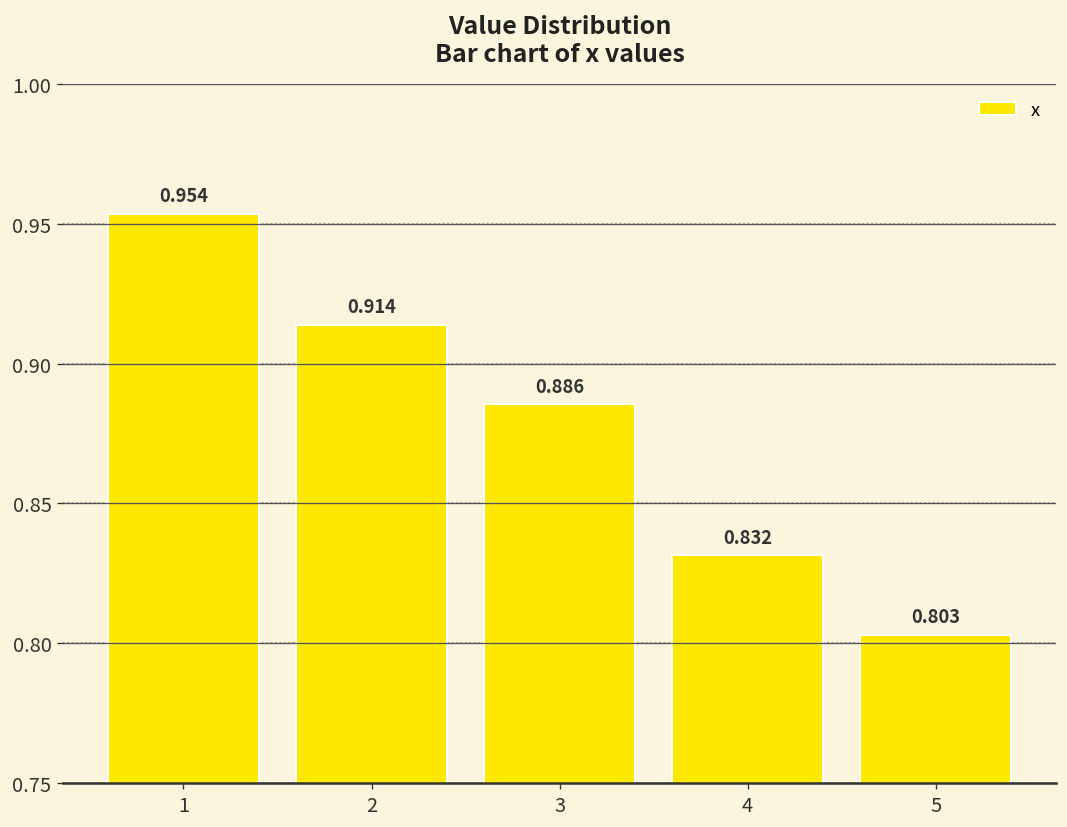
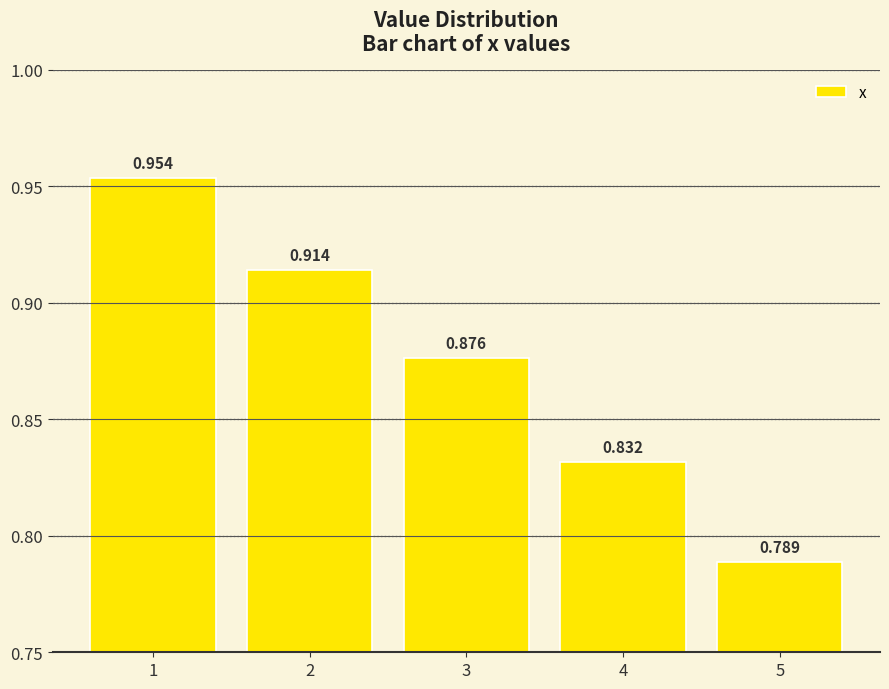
  {
    "1": 0.954,
    "2": 0.914,
-   "3": 0.886,
+   "3": 0.876,
    "4": 0.832,
-   "5": 0.803
+   "5": 0.789
  }
